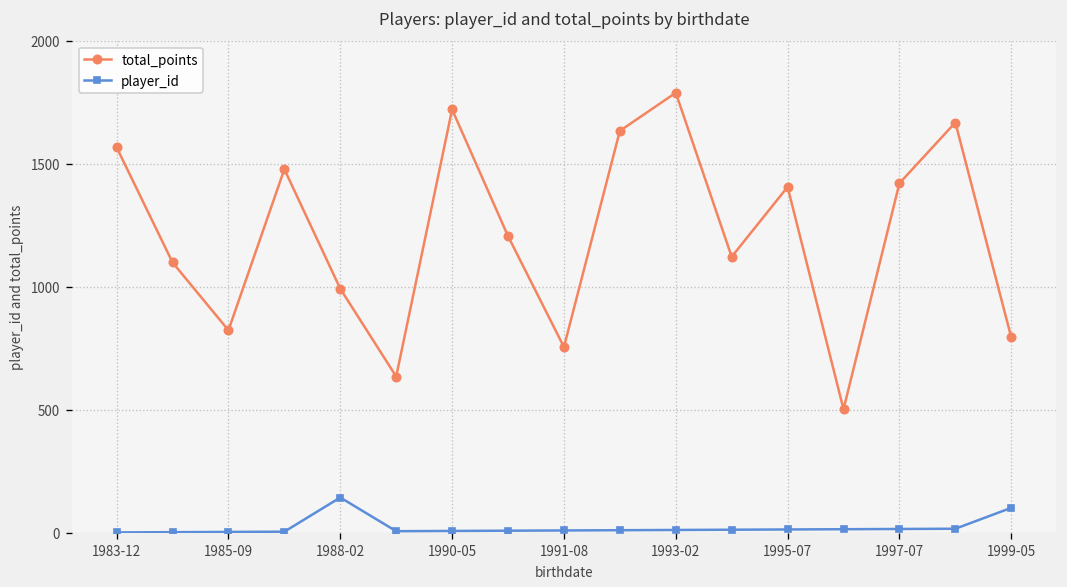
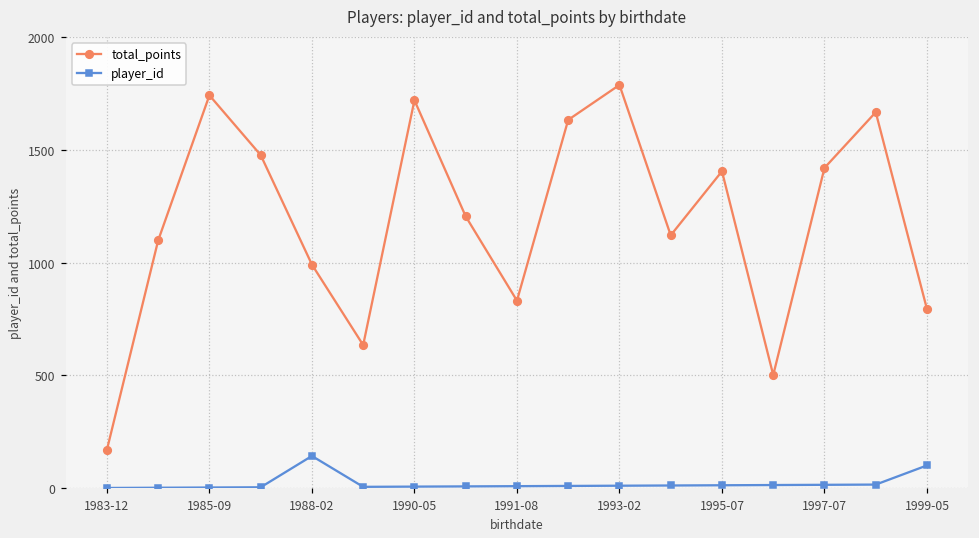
  {
    "total_points": {
-     "1983-12": 1570,
-     "1985-09": 820,
+     "1983-12": 170,
+     "1985-09": 1740,
      "1988-02": 990,
      "1990-05": 1720,
-     "1991-08": 760,
+     "1991-08": 830,
      "1993-02": 1790,
      "1995-07": 1410,
      "1997-07": 1420,
      "1999-05": 790
    },
    "player_id": {
      "1983-12": 0,
      "1985-09": 0,
      "1988-02": 140,
      "1990-05": 10,
      "1991-08": 10,
      "1993-02": 10,
      "1995-07": 10,
      "1997-07": 20,
      "1999-05": 100
    }
  }
